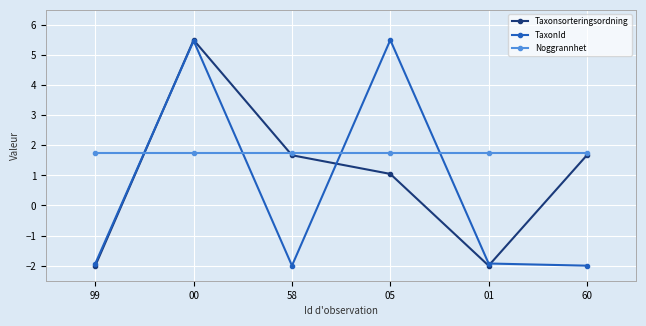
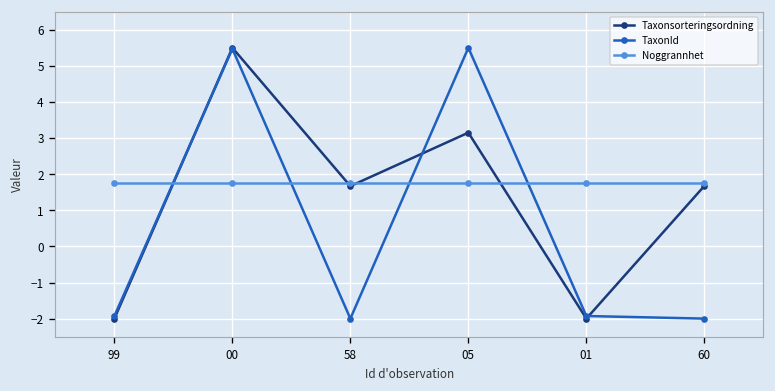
  {
    "Taxonsorteringsordning": {
-     "05": 1.0
+     "05": 3.1
    },
    "TaxonId": {
      "58": -2.0,
      "05": 5.5,
      "60": -2.0
    },
    "Noggrannhet": {
      "99": 1.8,
      "00": 1.8,
      "05": 1.8,
      "01": 1.8
    }
  }
